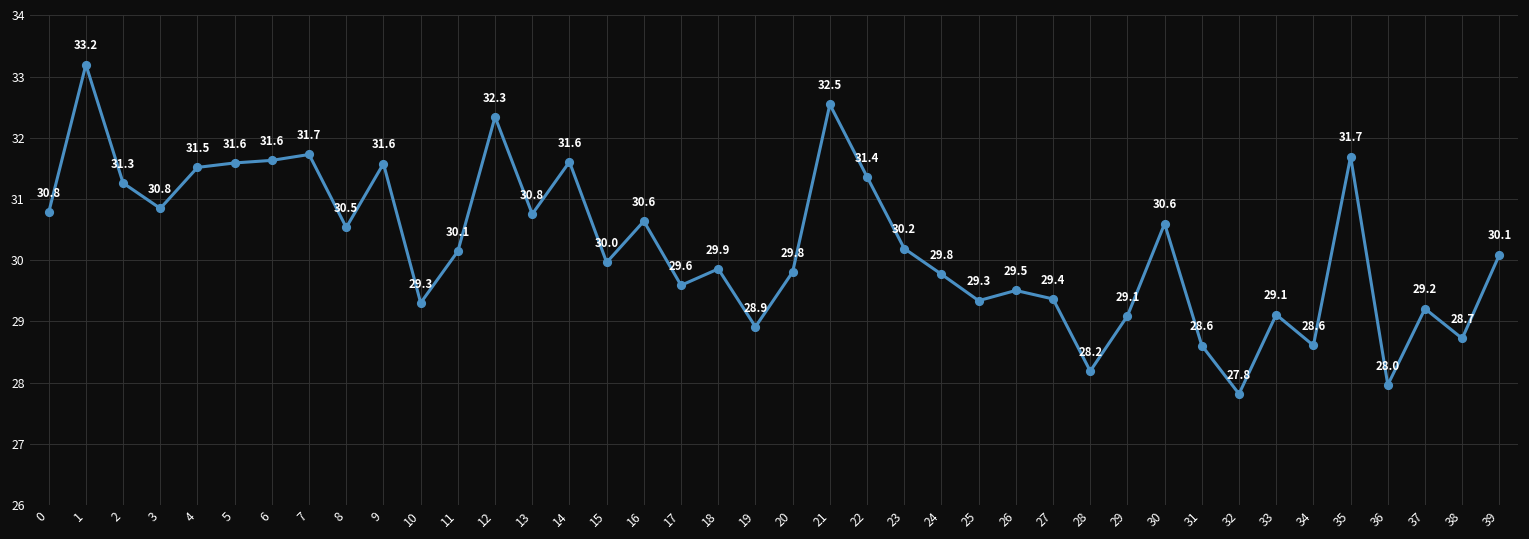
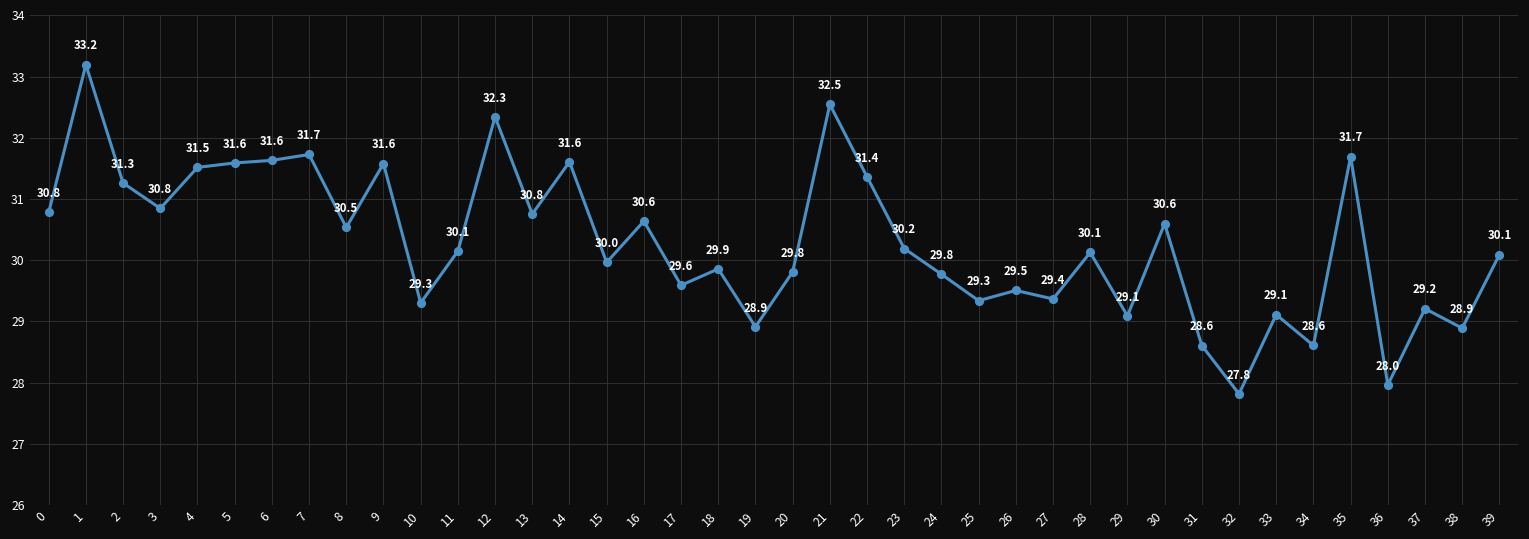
  {
    "0": 30.8,
    "1": 33.2,
    "2": 31.3,
    "3": 30.8,
    "4": 31.5,
    "5": 31.6,
    "6": 31.6,
    "7": 31.7,
    "8": 30.5,
    "9": 31.6,
    "10": 29.3,
    "11": 30.1,
    "12": 32.3,
    "13": 30.8,
    "14": 31.6,
    "15": 30.0,
    "16": 30.6,
    "17": 29.6,
    "18": 29.9,
    "19": 28.9,
    "20": 29.8,
    "21": 32.5,
    "22": 31.4,
    "23": 30.2,
    "24": 29.8,
    "25": 29.3,
    "26": 29.5,
    "27": 29.4,
-   "28": 28.2,
+   "28": 30.1,
    "29": 29.1,
    "30": 30.6,
    "31": 28.6,
    "32": 27.8,
    "33": 29.1,
    "34": 28.6,
    "35": 31.7,
    "36": 28.0,
    "37": 29.2,
-   "38": 28.7,
+   "38": 28.9,
    "39": 30.1
  }
